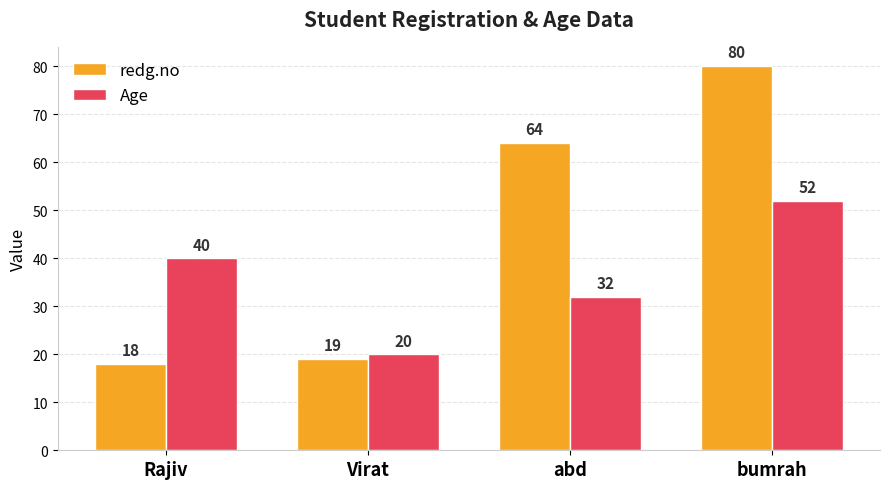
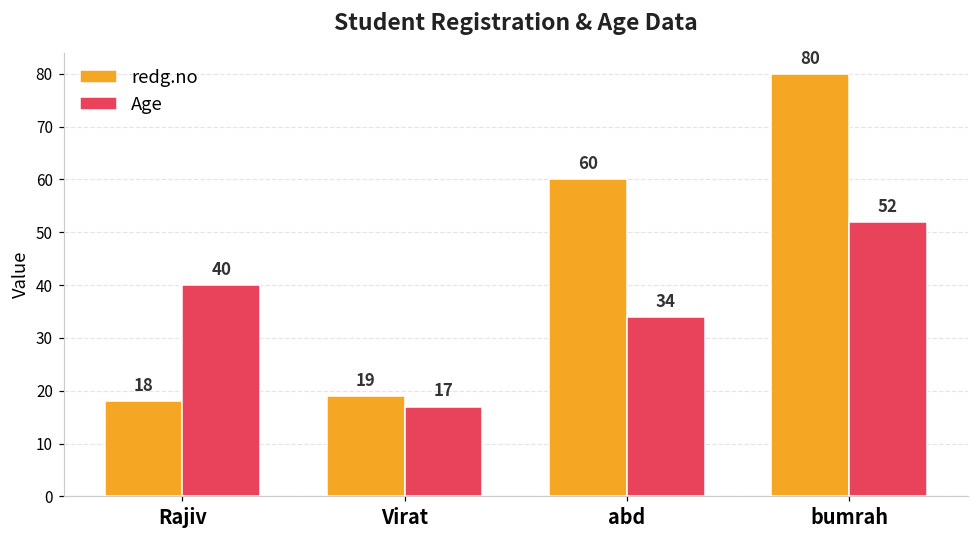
  {
    "redg.no": {
      "Rajiv": 18,
      "Virat": 19,
-     "abd": 64,
+     "abd": 60,
      "bumrah": 80
    },
    "Age": {
      "Rajiv": 40,
-     "Virat": 20,
-     "abd": 32,
+     "Virat": 17,
+     "abd": 34,
      "bumrah": 52
    }
  }
